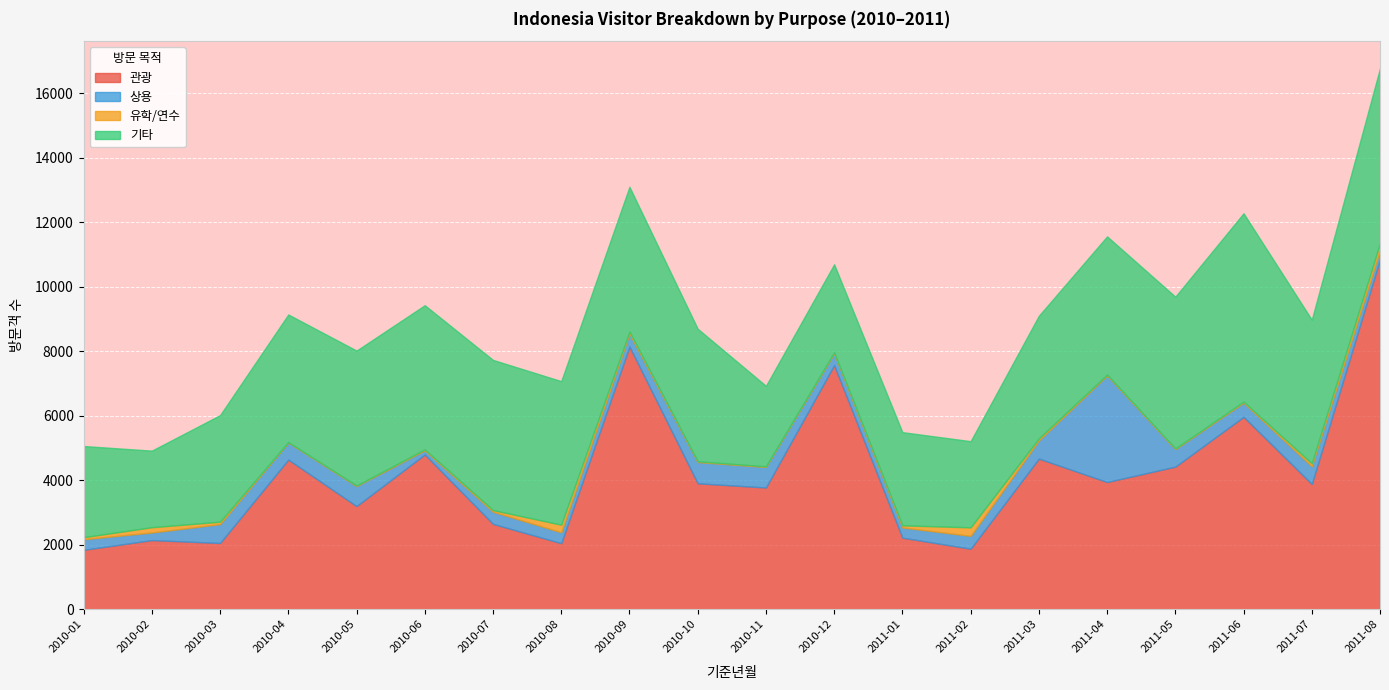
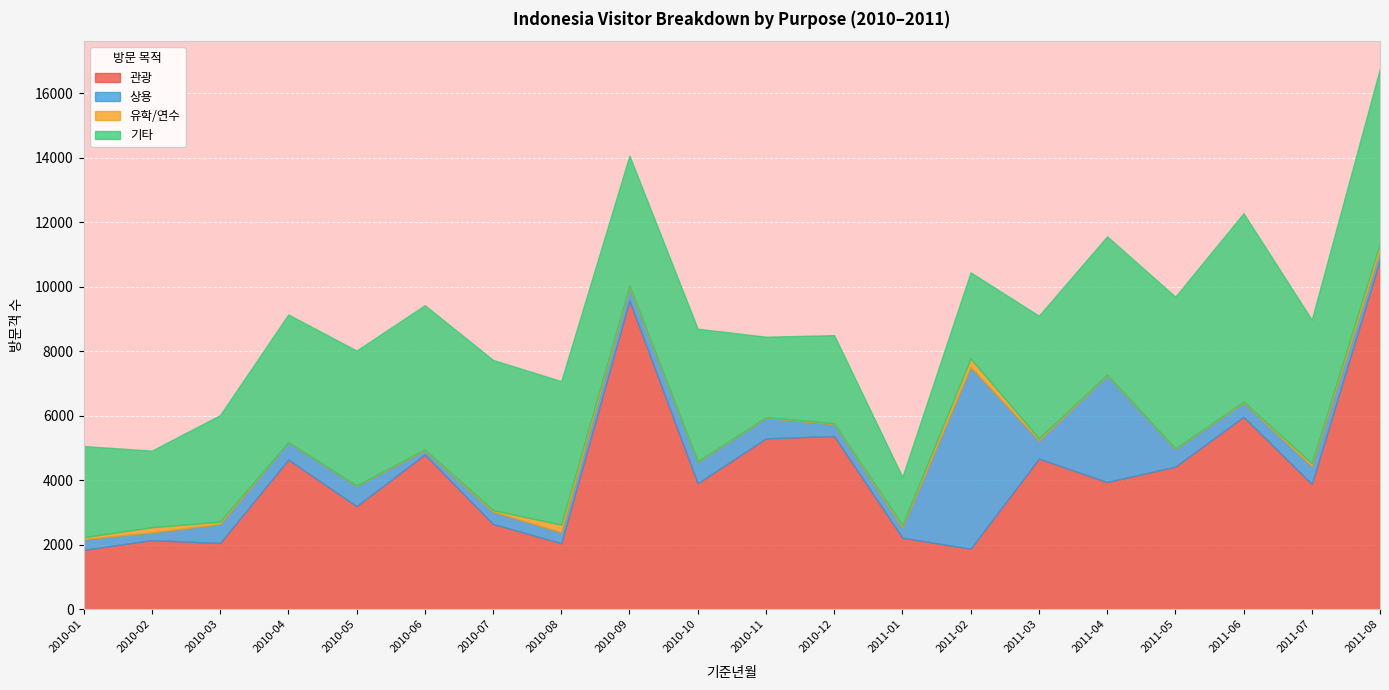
  {
    "관광": {
      "2010-01": 1800,
      "2010-02": 2100,
      "2010-03": 2100,
      "2010-04": 4600,
      "2010-05": 3200,
      "2010-06": 4800,
      "2010-07": 2600,
      "2010-08": 2000,
-     "2010-09": 8100,
+     "2010-09": 9600,
      "2010-10": 3900,
-     "2010-11": 3800,
-     "2010-12": 7600,
+     "2010-11": 5300,
+     "2010-12": 5400,
      "2011-01": 2200,
      "2011-02": 1900,
      "2011-03": 4700,
      "2011-04": 3900,
      "2011-05": 4400,
      "2011-06": 6000,
      "2011-07": 3900,
      "2011-08": 10800
    },
    "상용": {
      "2010-02": 200,
      "2010-08": 300,
-     "2011-02": 400,
+     "2011-02": 5600,
      "2011-07": 500,
      "2011-08": 300
    },
    "유학/연수": {
      "2010-02": 200,
      "2010-08": 200,
      "2011-02": 300,
      "2011-07": 100,
      "2011-08": 200
    },
    "기타": {
      "2010-01": 2800,
      "2010-02": 2400,
      "2010-03": 3300,
      "2010-04": 4000,
      "2010-05": 4200,
      "2010-06": 4500,
      "2010-07": 4700,
      "2010-08": 4500,
-     "2010-09": 4500,
+     "2010-09": 4000,
      "2010-10": 4100,
      "2010-11": 2500,
      "2010-12": 2700,
-     "2011-01": 2900,
+     "2011-01": 1500,
      "2011-02": 2700,
      "2011-03": 3800,
      "2011-04": 4300,
      "2011-05": 4700,
      "2011-06": 5800,
      "2011-07": 4500,
      "2011-08": 5400
    }
  }
